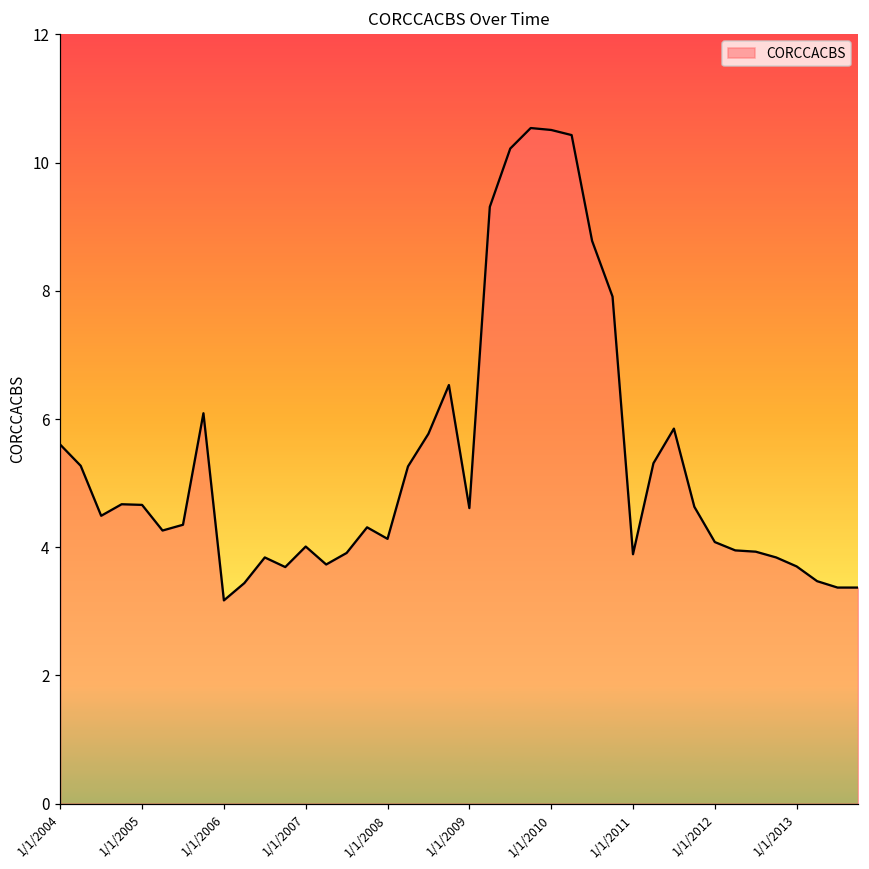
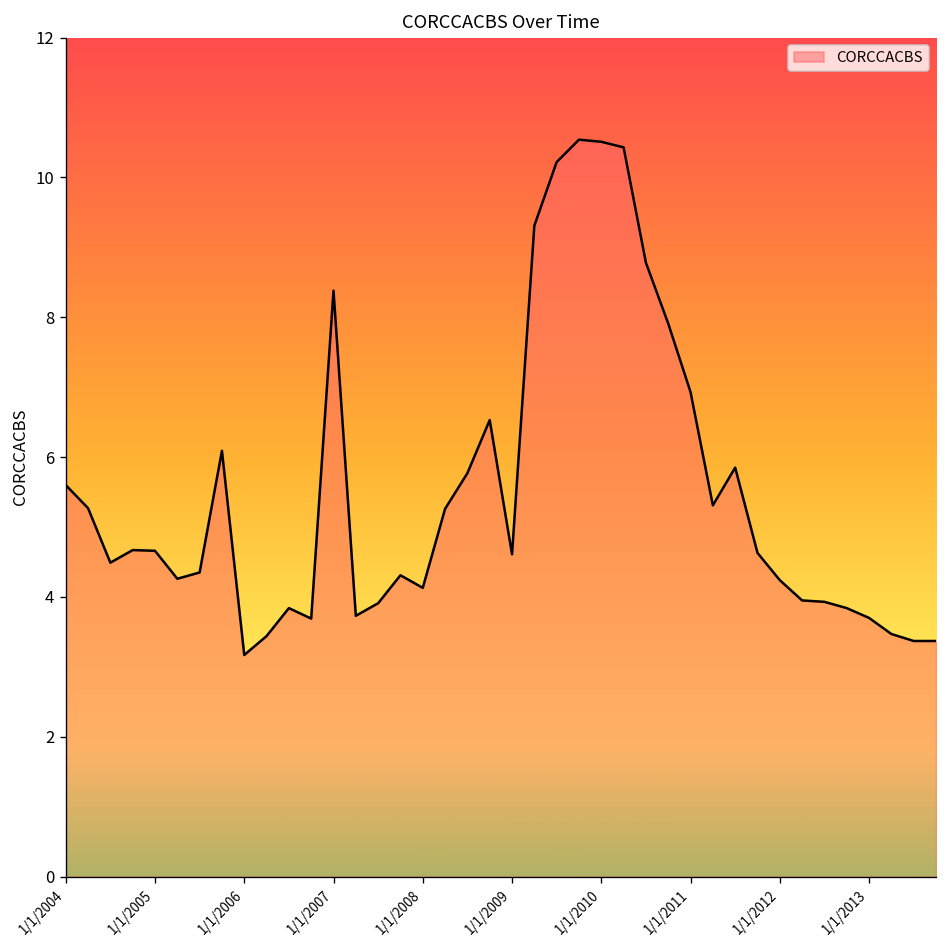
  {
    "1/1/2004": 5.6,
    "1/1/2005": 4.7,
    "1/1/2006": 3.2,
-   "1/1/2007": 4.0,
+   "1/1/2007": 8.4,
    "1/1/2008": 4.1,
    "1/1/2009": 4.6,
    "1/1/2010": 10.5,
-   "1/1/2011": 3.9,
-   "1/1/2012": 4.1,
+   "1/1/2011": 6.9,
+   "1/1/2012": 4.2,
    "1/1/2013": 3.7
  }
